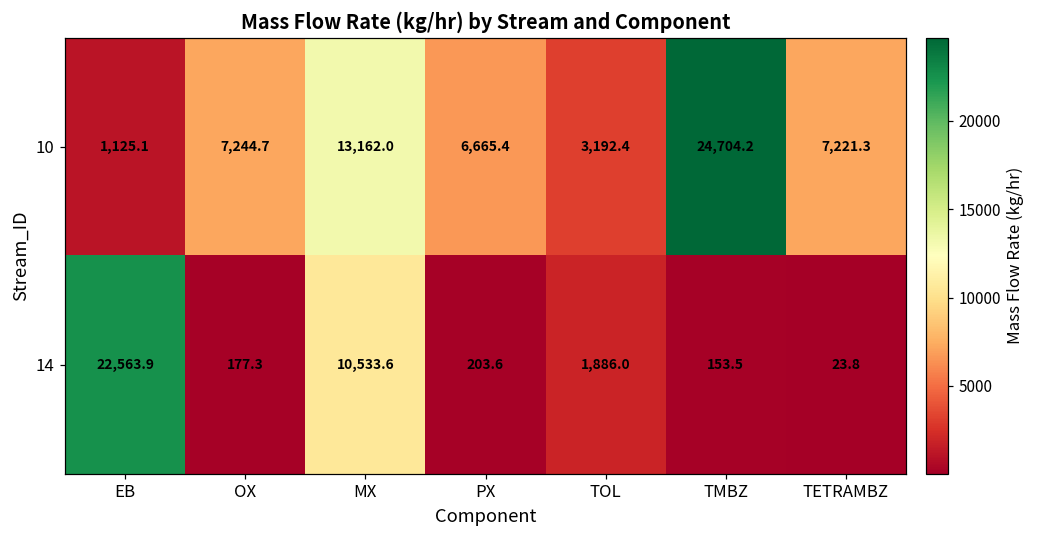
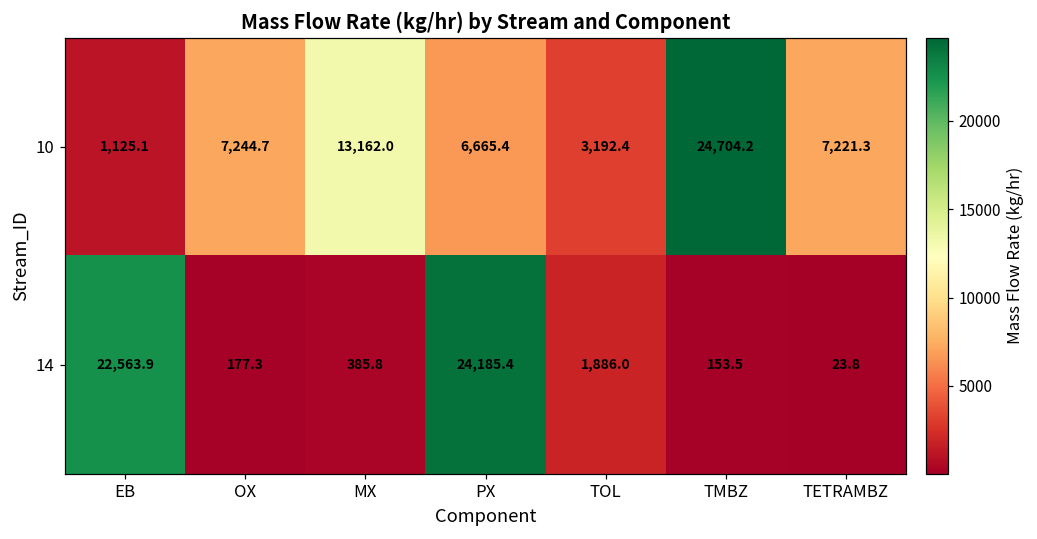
  {
    "10": {
      "EB": "1,125.1",
      "OX": "7,244.7",
      "MX": "13,162.0",
      "PX": "6,665.4",
      "TOL": "3,192.4",
      "TMBZ": "24,704.2",
      "TETRAMBZ": "7,221.3"
    },
    "14": {
      "EB": "22,563.9",
      "OX": "177.3",
-     "MX": "10,533.6",
-     "PX": "203.6",
+     "MX": "385.8",
+     "PX": "24,185.4",
      "TOL": "1,886.0",
      "TMBZ": "153.5",
      "TETRAMBZ": "23.8"
    }
  }
